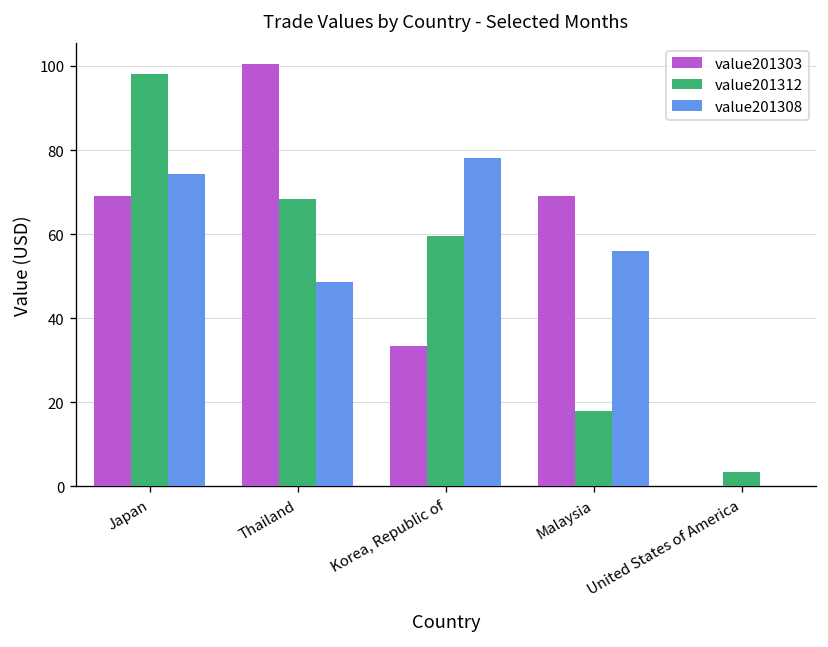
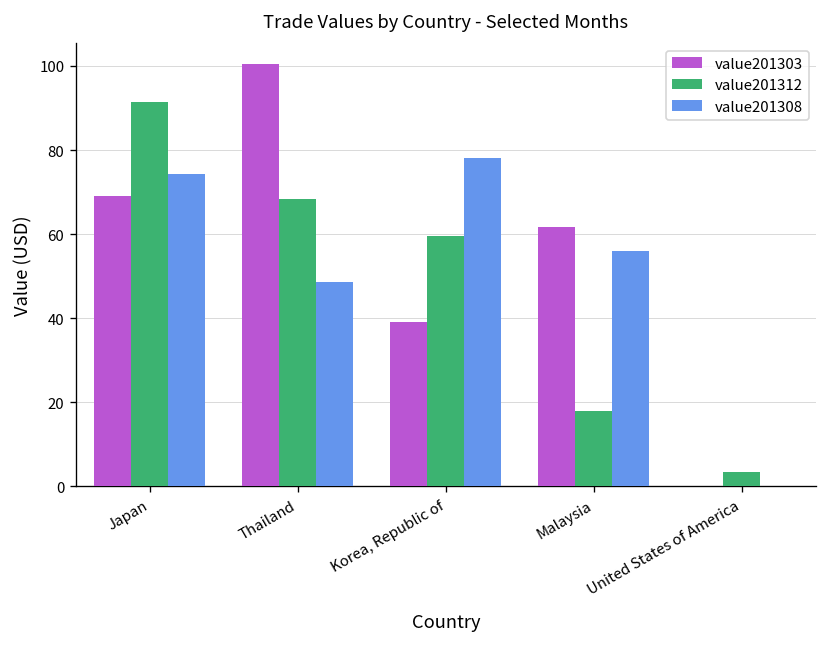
  {
    "value201303": {
      "Japan": 69,
      "Thailand": 100,
-     "Korea, Republic of": 33,
-     "Malaysia": 69,
+     "Korea, Republic of": 39,
+     "Malaysia": 62,
      "United States of America": 0
    },
    "value201312": {
-     "Japan": 98,
+     "Japan": 91,
      "Thailand": 68,
      "Korea, Republic of": 59,
      "Malaysia": 18,
      "United States of America": 3
    },
    "value201308": {
      "Japan": 74,
      "Thailand": 49,
      "Korea, Republic of": 78,
      "Malaysia": 56,
      "United States of America": 0
    }
  }
